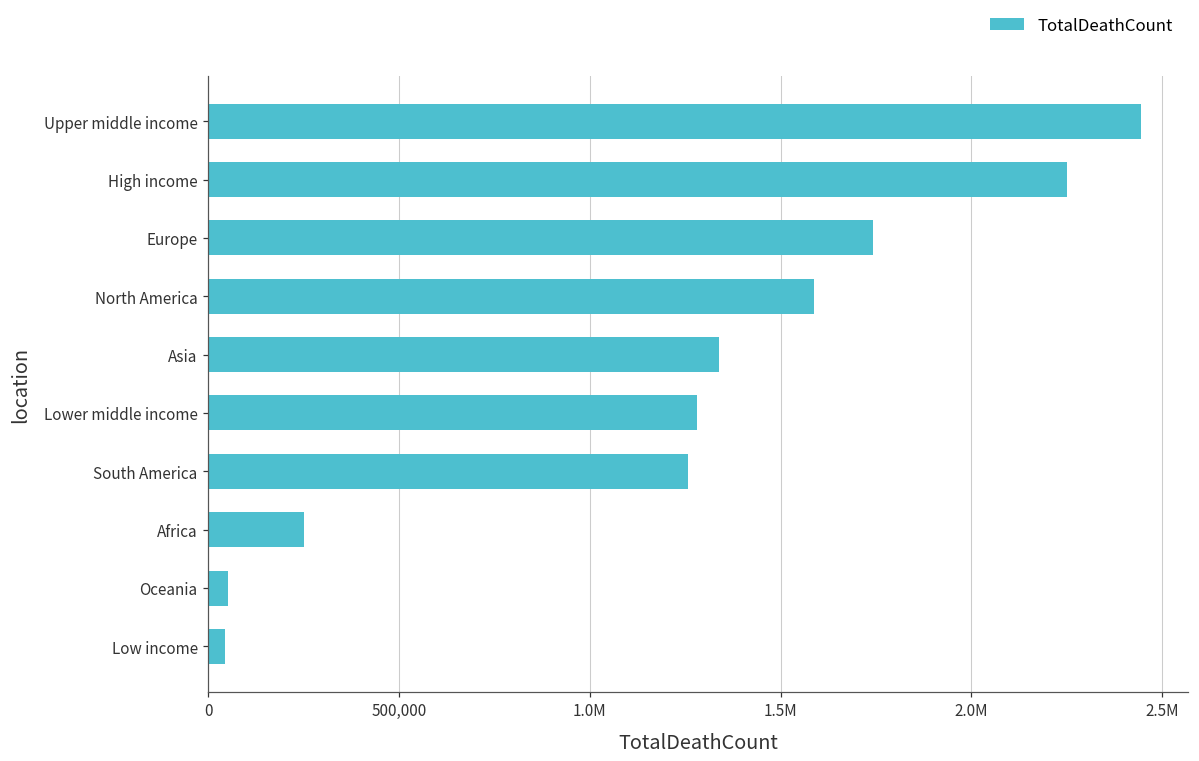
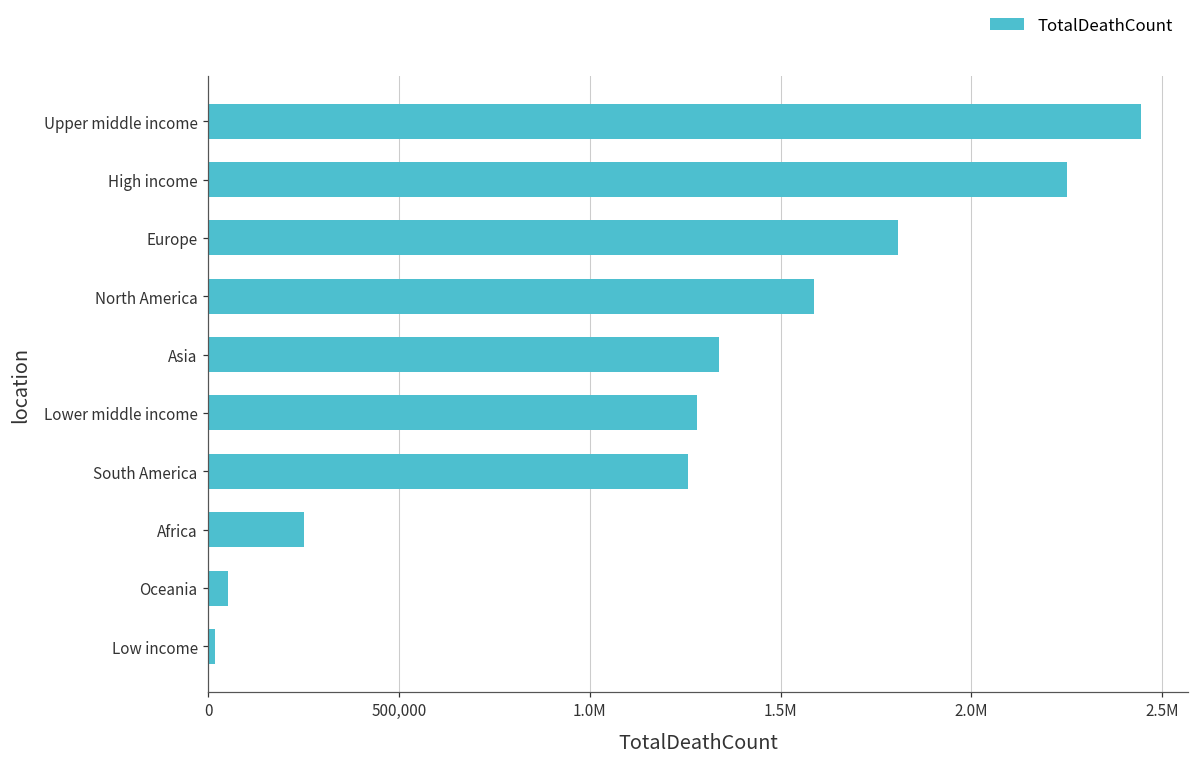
  {
    "Upper middle income": "2,450,000",
    "High income": "2,250,000",
-   "Europe": "1,740,000",
+   "Europe": "1,810,000",
    "North America": "1,590,000",
    "Asia": "1,340,000",
    "Lower middle income": "1,280,000",
    "South America": "1,260,000",
    "Africa": "250,000",
    "Oceania": "50,000",
-   "Low income": "40,000"
+   "Low income": "20,000"
  }
